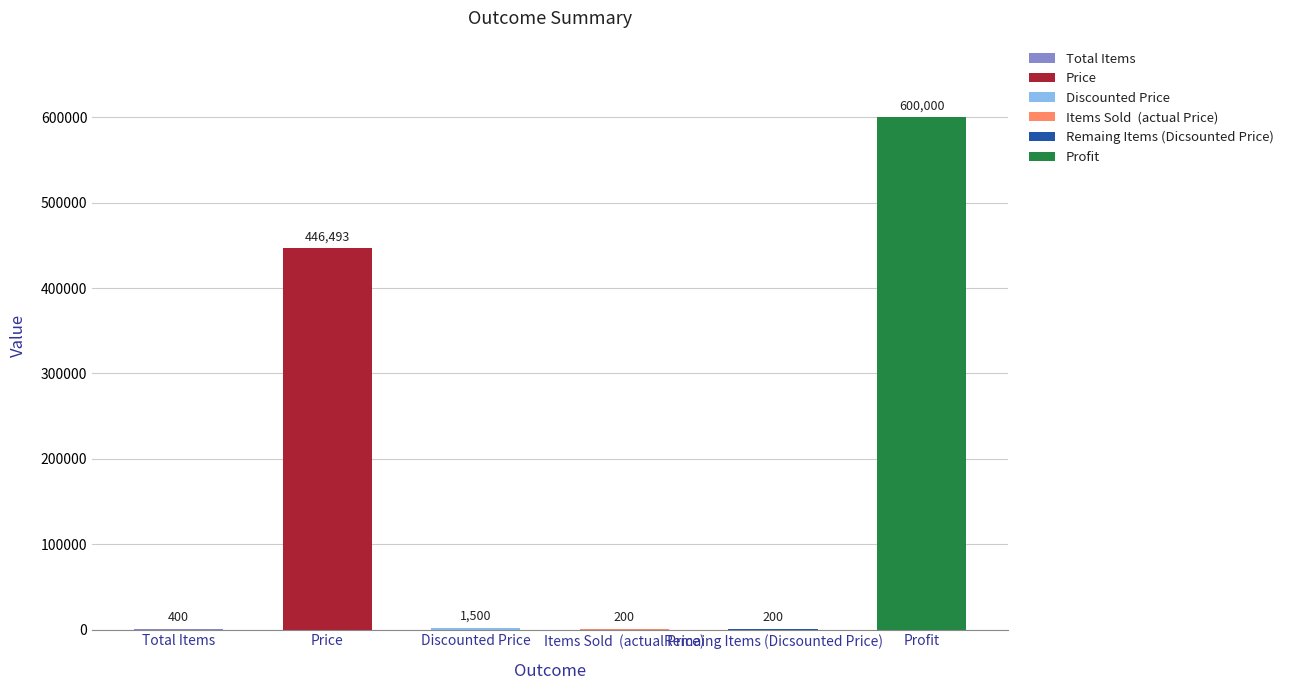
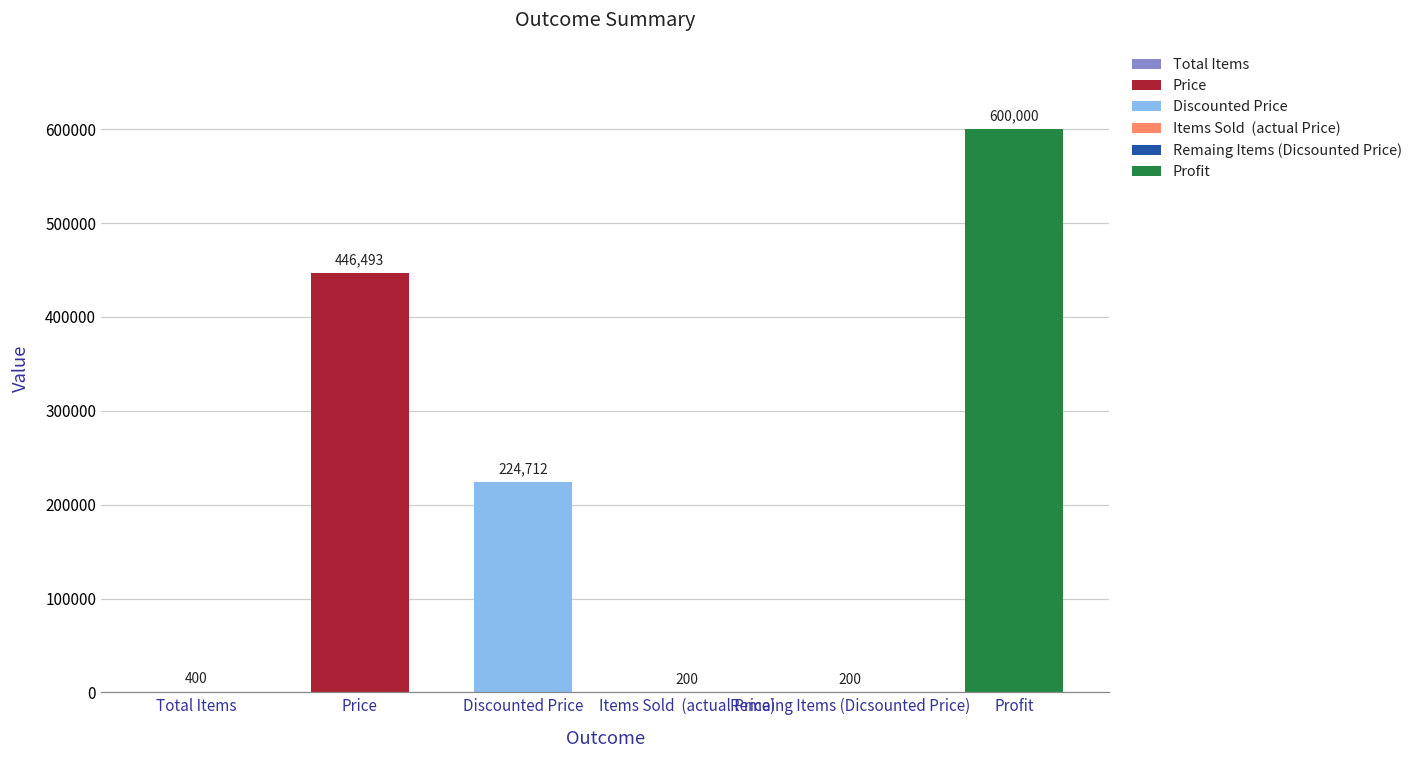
  {
    "Total Items": "400",
    "Price": "446,493",
-   "Discounted Price": "1,500",
+   "Discounted Price": "224,712",
    "Profit": "600,000"
  }
